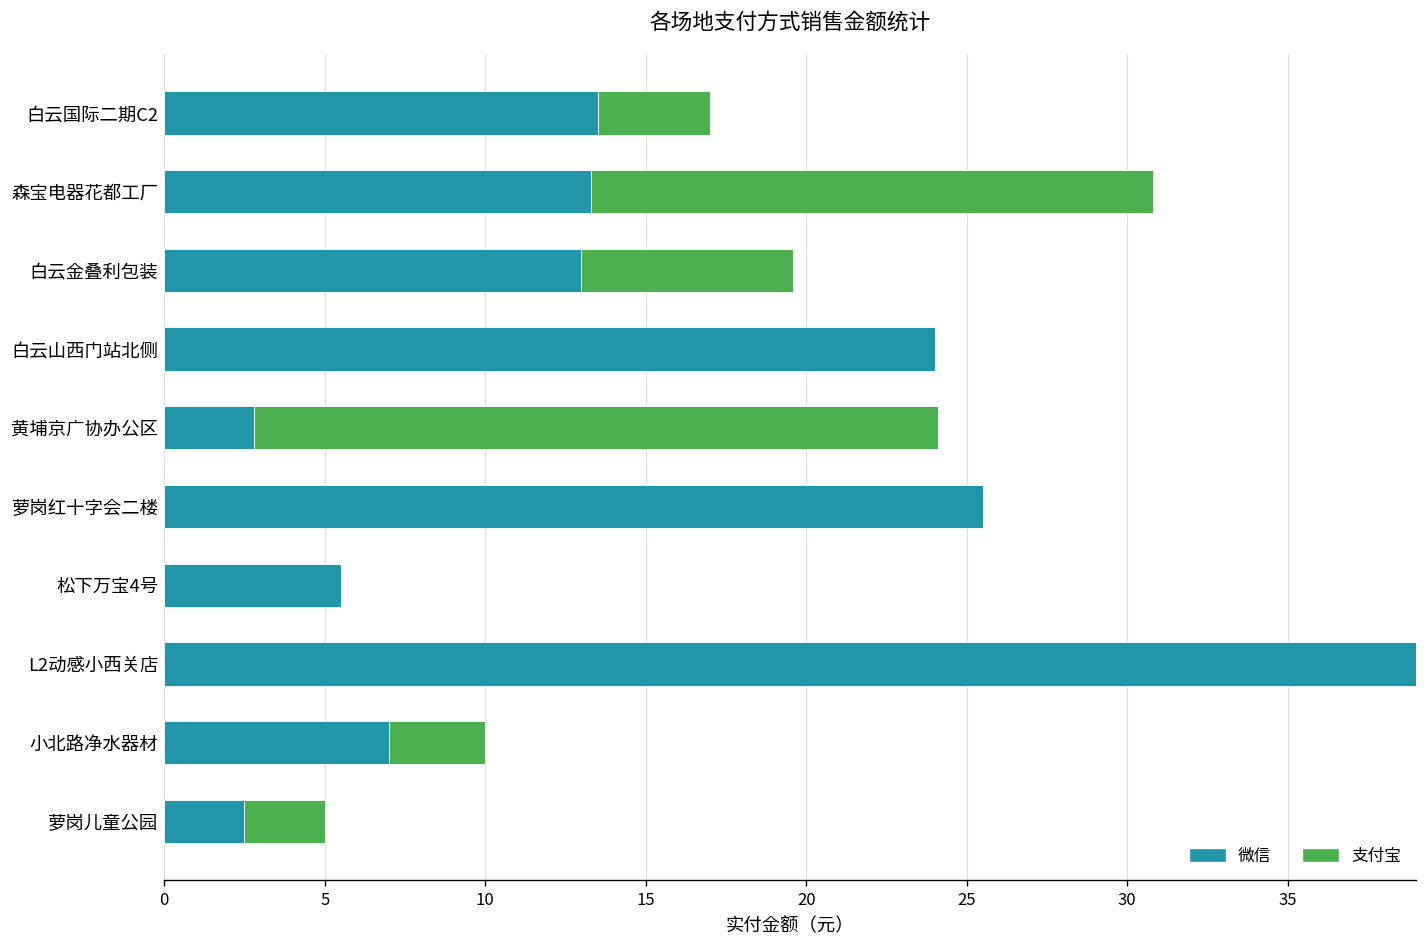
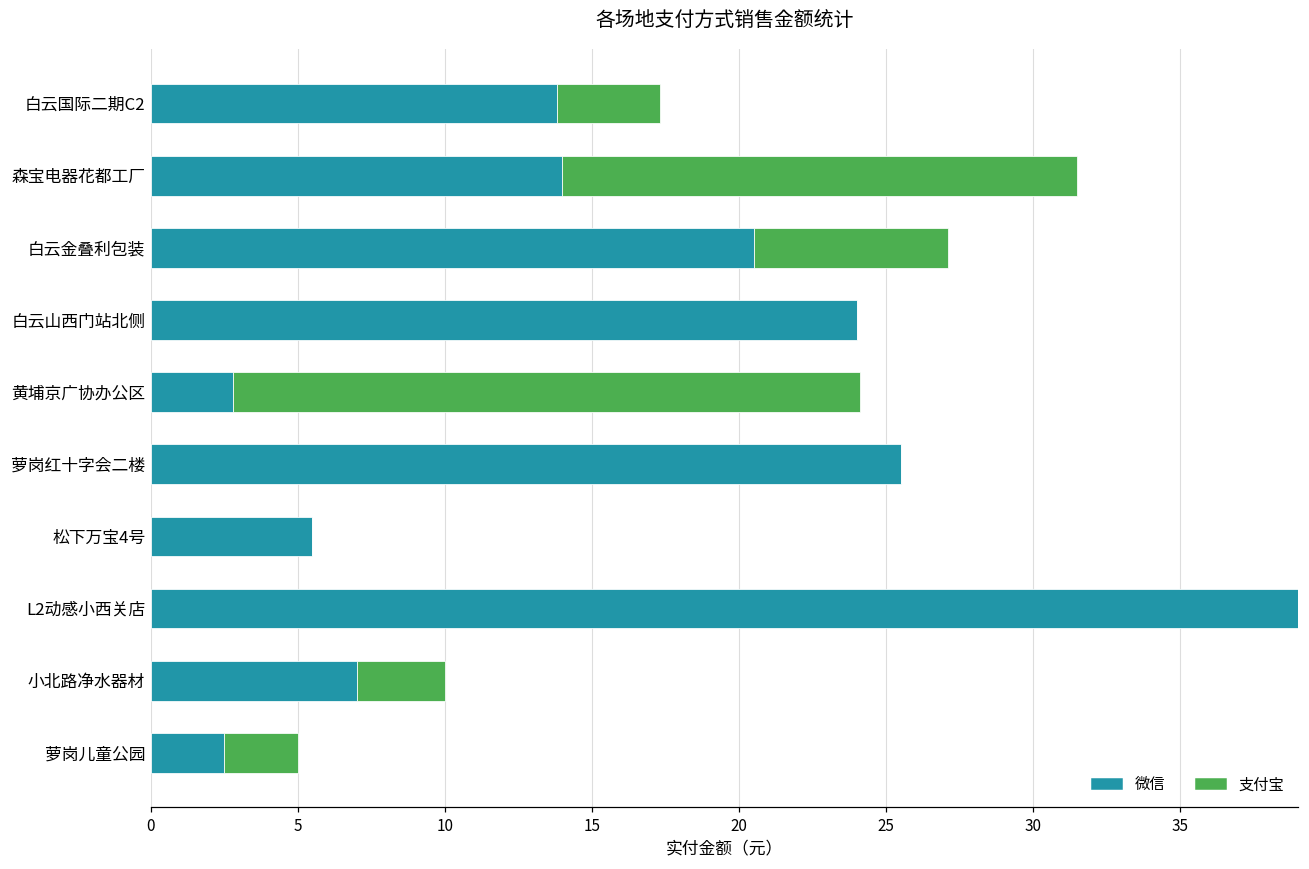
  {
    "微信": {
-     "白云国际二期C2": 13.5,
-     "森宝电器花都工厂": 13.3,
-     "白云金叠利包装": 13.0,
+     "白云国际二期C2": 13.8,
+     "森宝电器花都工厂": 14.0,
+     "白云金叠利包装": 20.5,
      "白云山西门站北侧": 24.0,
      "黄埔京广协办公区": 2.8,
      "萝岗红十字会二楼": 25.5,
      "松下万宝4号": 5.5,
      "L2动感小西关店": 39.0,
      "小北路净水器材": 7.0,
      "萝岗儿童公园": 2.5
    },
    "支付宝": {
      "白云国际二期C2": 3.5,
      "森宝电器花都工厂": 17.5,
      "白云金叠利包装": 6.6,
      "白云山西门站北侧": 0.0,
      "黄埔京广协办公区": 21.3,
      "萝岗红十字会二楼": 0.0,
      "松下万宝4号": 0.0,
      "L2动感小西关店": 0.0,
      "小北路净水器材": 3.0,
      "萝岗儿童公园": 2.5
    }
  }
